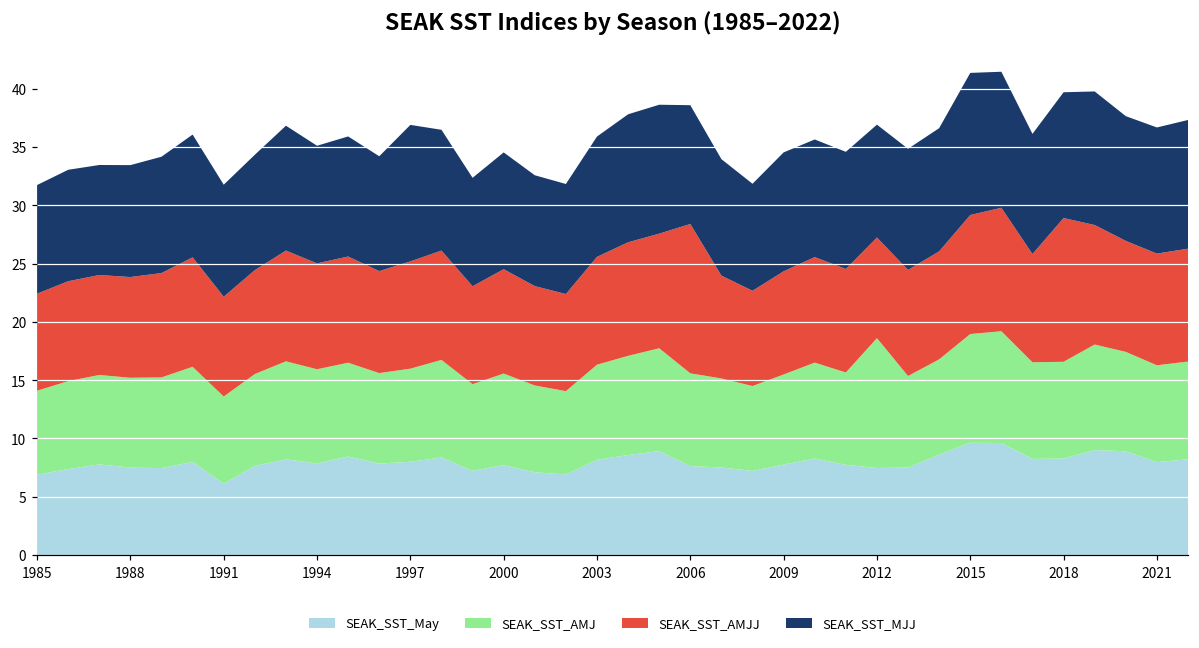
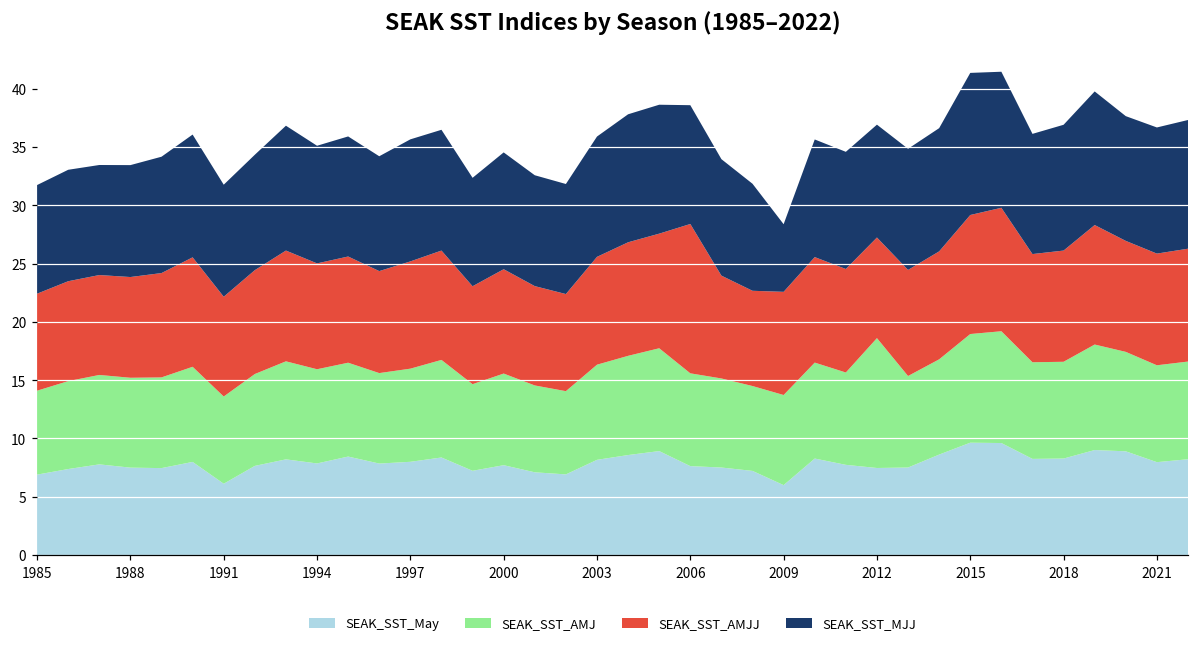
  {
    "SEAK_SST_May": {
-     "2009": 7.8
+     "2009": 6.0
    },
    "SEAK_SST_AMJJ": {
-     "2018": 12.3
+     "2018": 9.5
    },
    "SEAK_SST_MJJ": {
      "1985": 9.3,
      "1988": 9.6,
      "1991": 9.6,
      "1994": 10.1,
-     "1997": 11.7,
+     "1997": 10.5,
      "2000": 10.0,
      "2003": 10.3,
      "2006": 10.2,
-     "2009": 10.2,
+     "2009": 5.8,
      "2012": 9.7,
      "2015": 12.2,
      "2018": 10.8,
      "2021": 10.8
    }
  }
